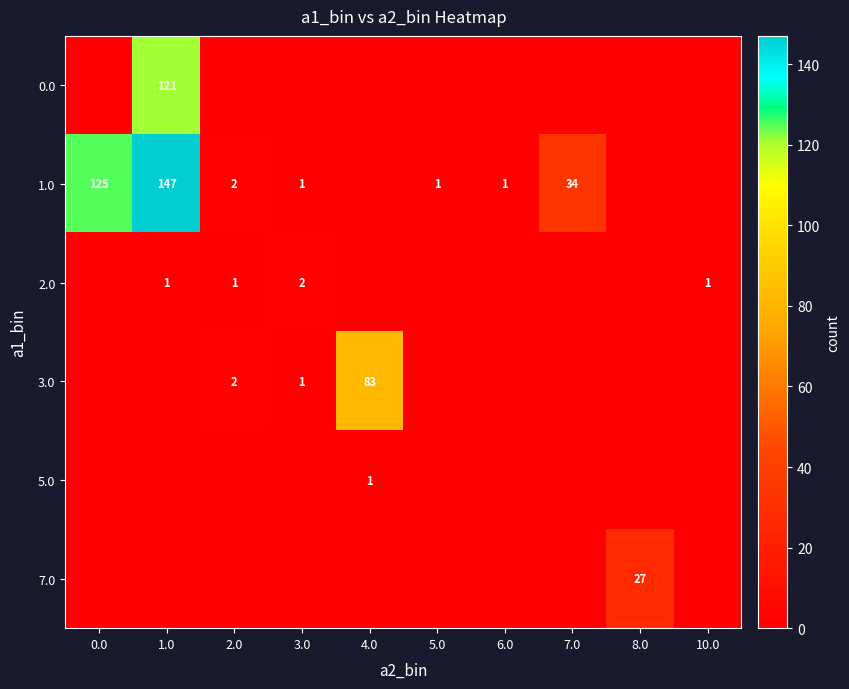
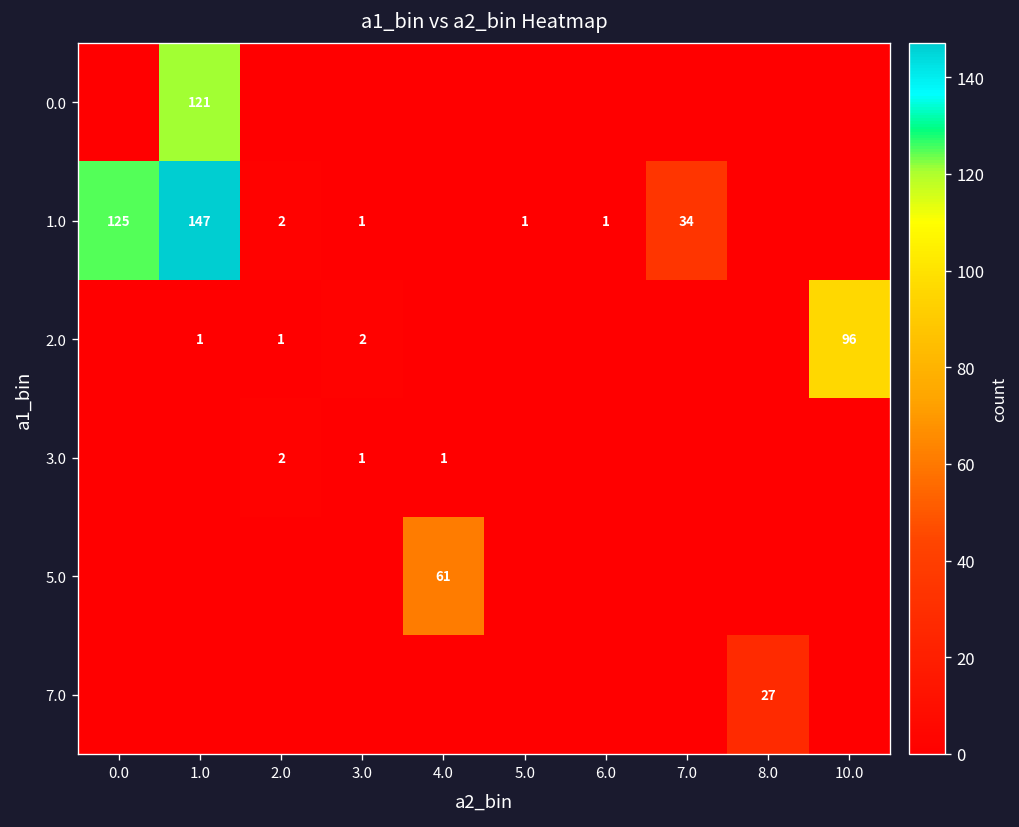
  {
    "0.0": {
      "1.0": 121
    },
    "1.0": {
      "0.0": 125,
      "1.0": 147,
      "2.0": 2,
      "3.0": 1,
      "5.0": 1,
      "6.0": 1,
      "7.0": 34
    },
    "2.0": {
      "1.0": 1,
      "2.0": 1,
      "3.0": 2,
-     "10.0": 1
+     "10.0": 96
    },
    "3.0": {
      "2.0": 2,
      "3.0": 1,
-     "4.0": 83
+     "4.0": 1
    },
    "5.0": {
-     "4.0": 1
+     "4.0": 61
    },
    "7.0": {
      "8.0": 27
    }
  }
